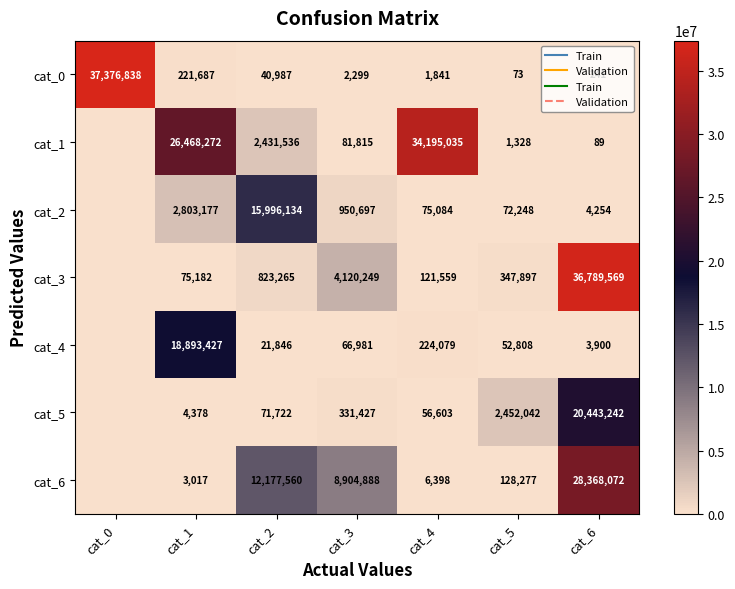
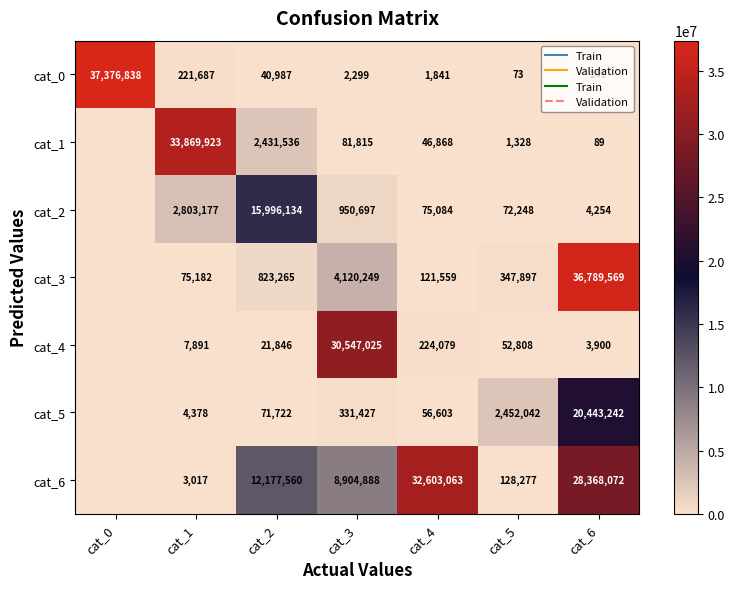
  {
    "cat_0": {
      "cat_0": "37,376,838",
      "cat_1": "221,687",
      "cat_2": "40,987",
      "cat_3": "2,299",
      "cat_4": "1,841",
      "cat_5": "73"
    },
    "cat_1": {
-     "cat_1": "26,468,272",
+     "cat_1": "33,869,923",
      "cat_2": "2,431,536",
      "cat_3": "81,815",
-     "cat_4": "34,195,035",
+     "cat_4": "46,868",
      "cat_5": "1,328",
      "cat_6": "89"
    },
    "cat_2": {
      "cat_1": "2,803,177",
      "cat_2": "15,996,134",
      "cat_3": "950,697",
      "cat_4": "75,084",
      "cat_5": "72,248",
      "cat_6": "4,254"
    },
    "cat_3": {
      "cat_1": "75,182",
      "cat_2": "823,265",
      "cat_3": "4,120,249",
      "cat_4": "121,559",
      "cat_5": "347,897",
      "cat_6": "36,789,569"
    },
    "cat_4": {
-     "cat_1": "18,893,427",
+     "cat_1": "7,891",
      "cat_2": "21,846",
-     "cat_3": "66,981",
+     "cat_3": "30,547,025",
      "cat_4": "224,079",
      "cat_5": "52,808",
      "cat_6": "3,900"
    },
    "cat_5": {
      "cat_1": "4,378",
      "cat_2": "71,722",
      "cat_3": "331,427",
      "cat_4": "56,603",
      "cat_5": "2,452,042",
      "cat_6": "20,443,242"
    },
    "cat_6": {
      "cat_1": "3,017",
      "cat_2": "12,177,560",
      "cat_3": "8,904,888",
-     "cat_4": "6,398",
+     "cat_4": "32,603,063",
      "cat_5": "128,277",
      "cat_6": "28,368,072"
    }
  }
